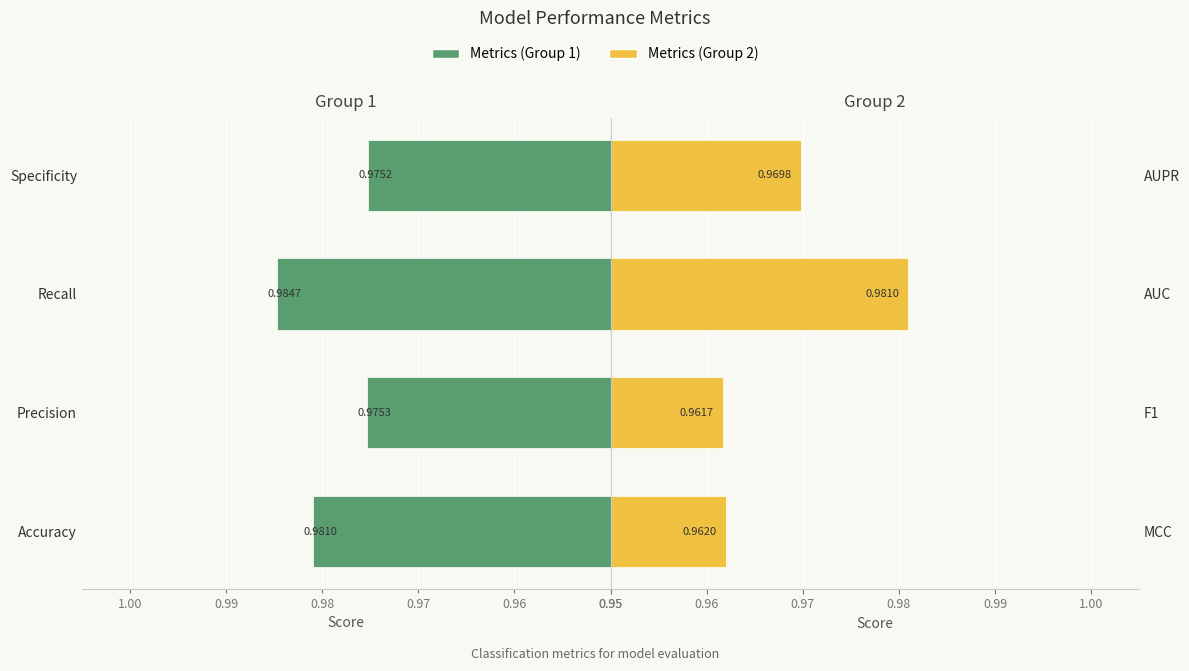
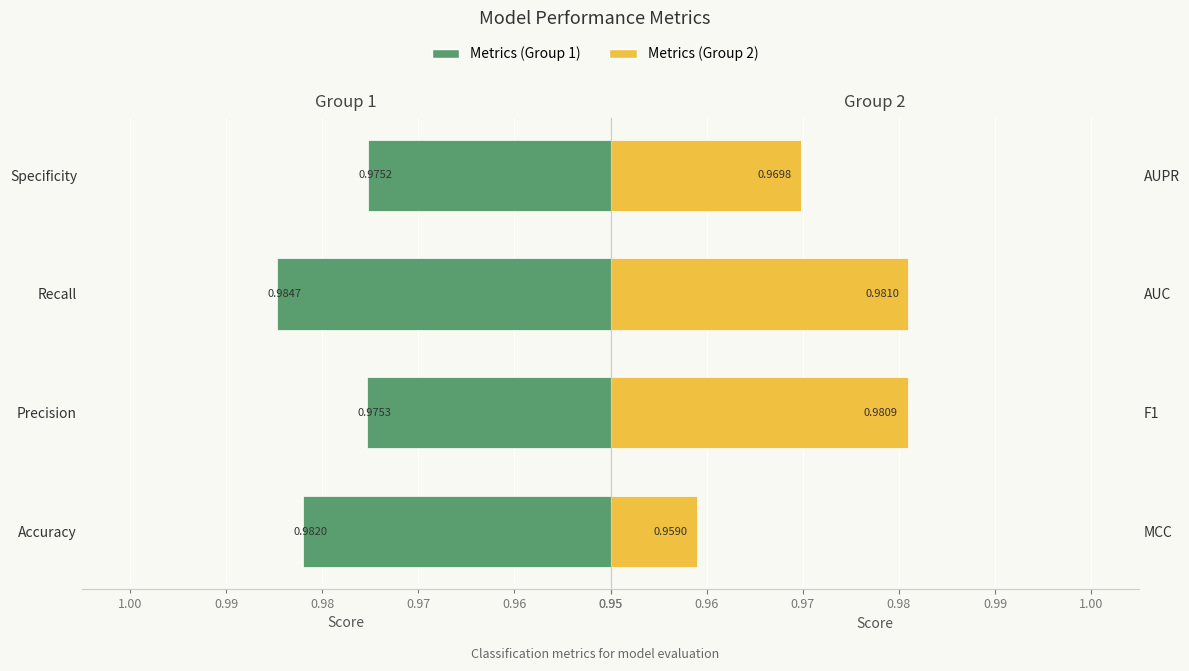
  {
    "Group 1": {
      "Specificity": 0.9752,
      "Recall": 0.9847,
      "Precision": 0.9753,
-     "Accuracy": 0.9810
+     "Accuracy": 0.9820
    },
    "Group 2": {
      "AUPR": 0.9698,
      "AUC": 0.9810,
-     "F1": 0.9617,
-     "MCC": 0.9620
+     "F1": 0.9809,
+     "MCC": 0.9590
    }
  }
